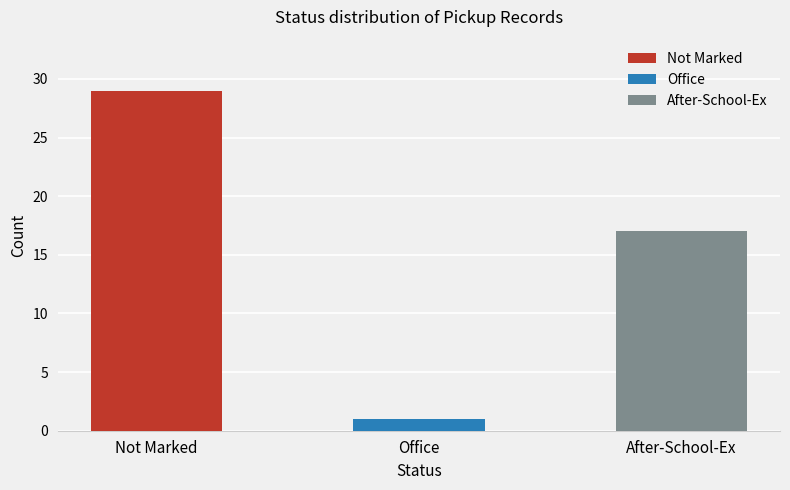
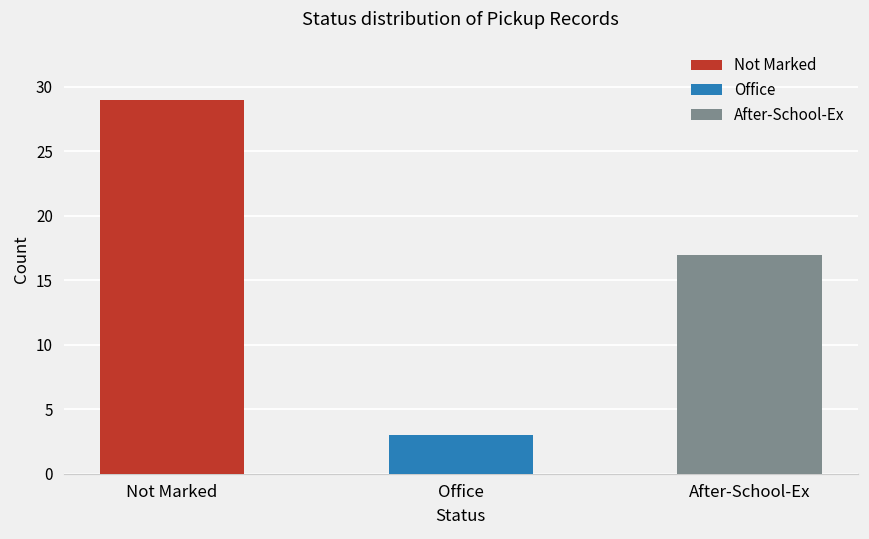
  {
    "Not Marked": 29,
-   "Office": 1,
+   "Office": 3,
    "After-School-Ex": 17
  }
